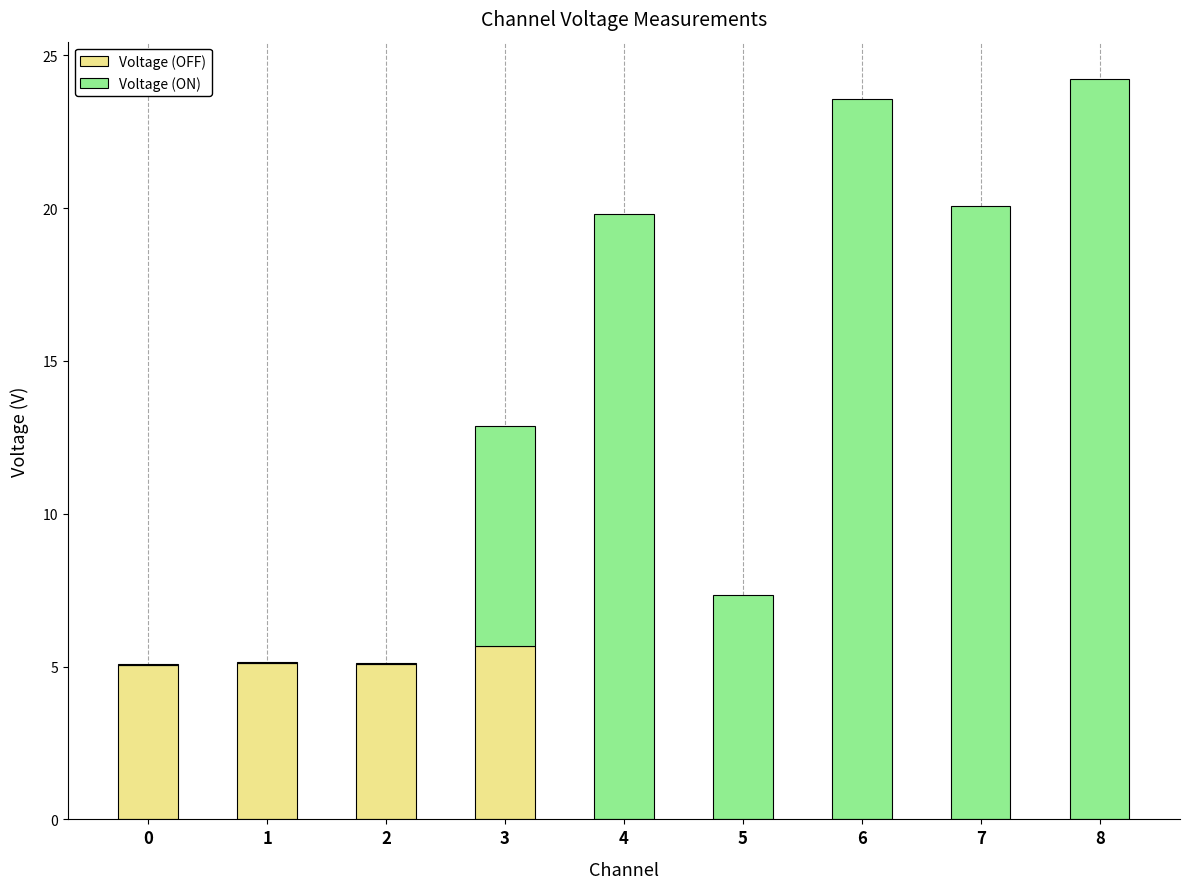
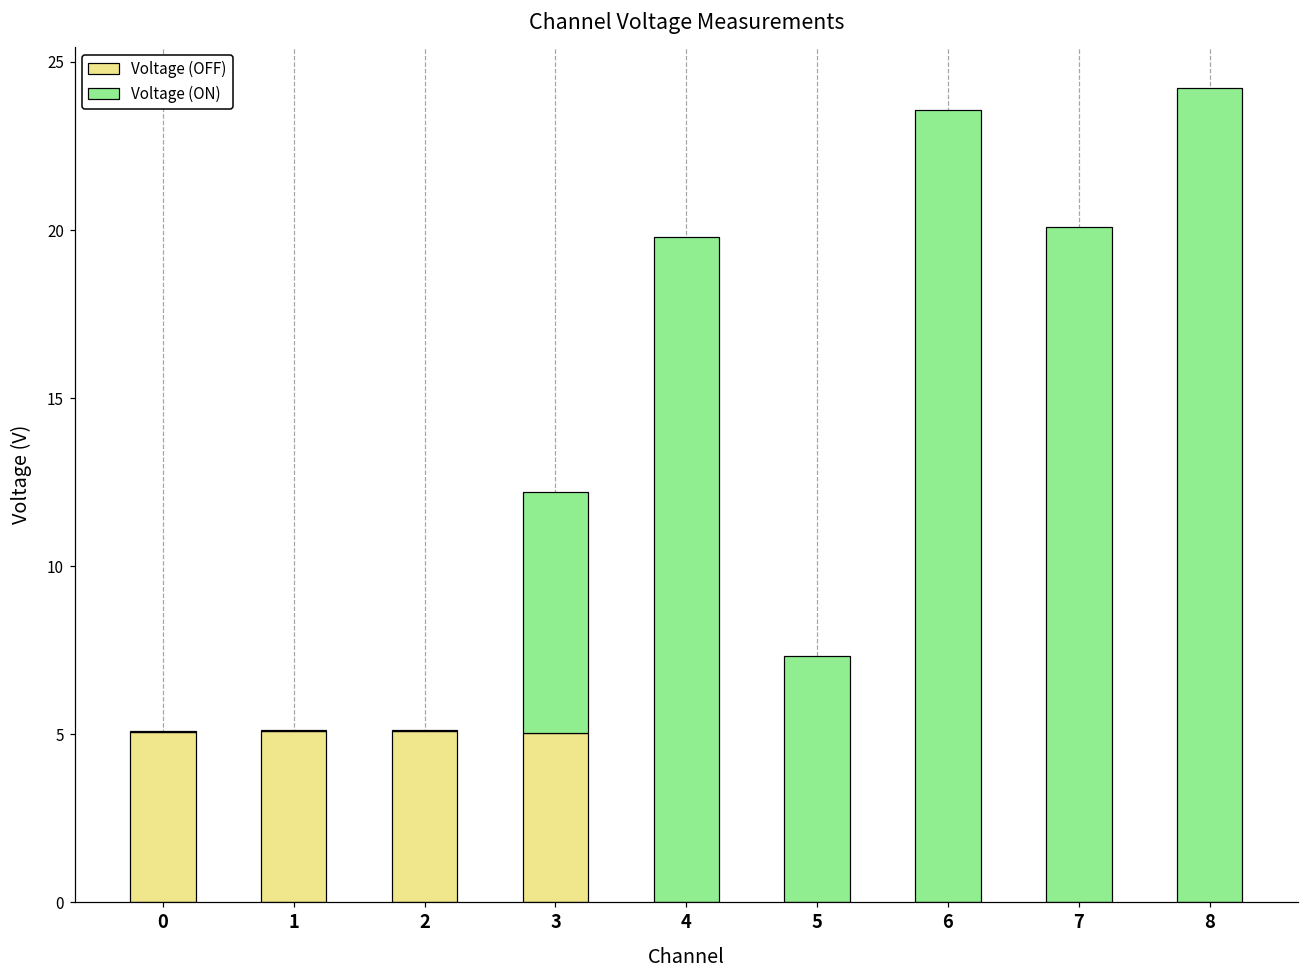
  {
    "Voltage (OFF)": {
      "0": 5.1,
      "1": 5.1,
      "2": 5.1,
-     "3": 5.7,
+     "3": 5.0,
      "4": 0.0,
      "5": 0.0,
      "6": 0.0,
      "7": 0.0,
      "8": 0.0
    },
    "Voltage (ON)": {
      "3": 7.2,
      "4": 19.8,
      "5": 7.3,
      "6": 23.6,
      "7": 20.1,
      "8": 24.2
    }
  }
